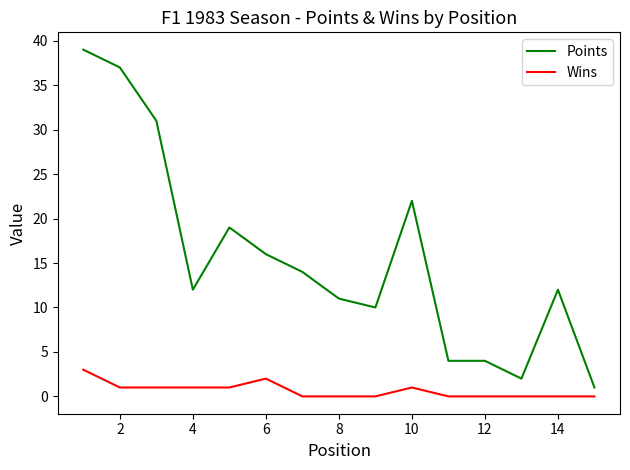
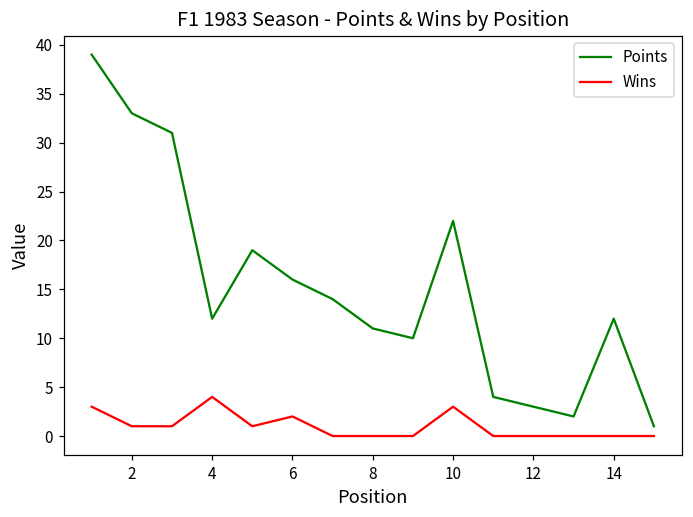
  {
    "Points": {
-     "2": 37,
+     "2": 33,
      "4": 12,
      "6": 16,
      "8": 11,
      "10": 22,
-     "12": 4,
+     "12": 3,
      "14": 12
    },
    "Wins": {
      "2": 1,
-     "4": 1,
+     "4": 4,
      "6": 2,
      "8": 0,
-     "10": 1,
+     "10": 3,
      "12": 0,
      "14": 0
    }
  }
